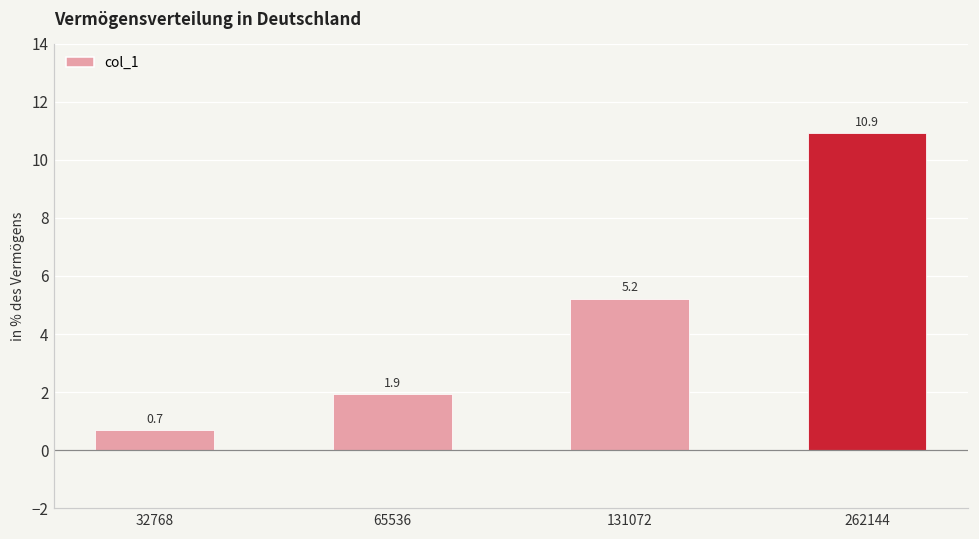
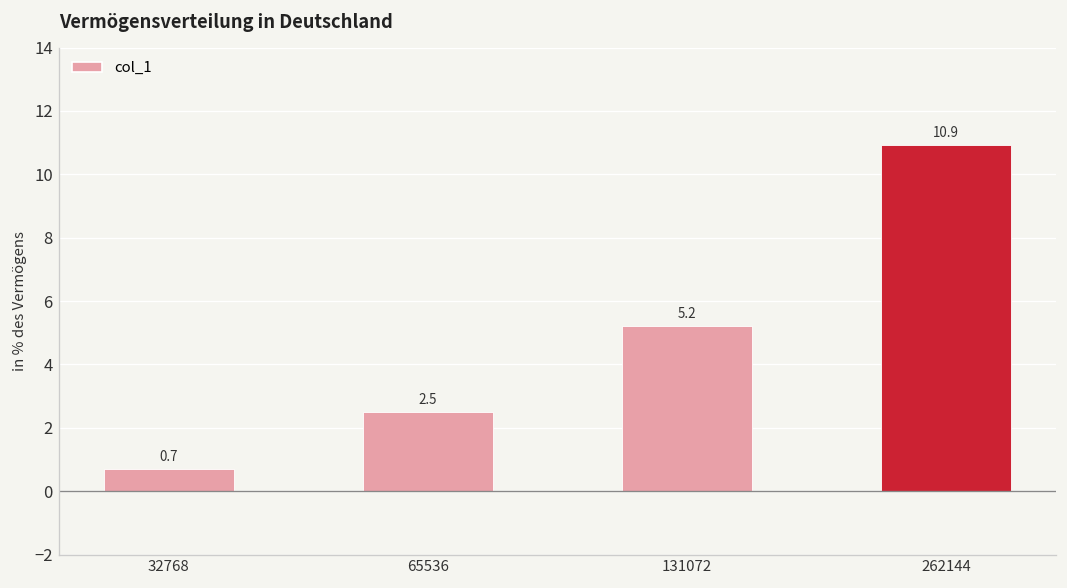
  {
    "32768": 0.7,
-   "65536": 1.9,
+   "65536": 2.5,
    "131072": 5.2,
    "262144": 10.9
  }
